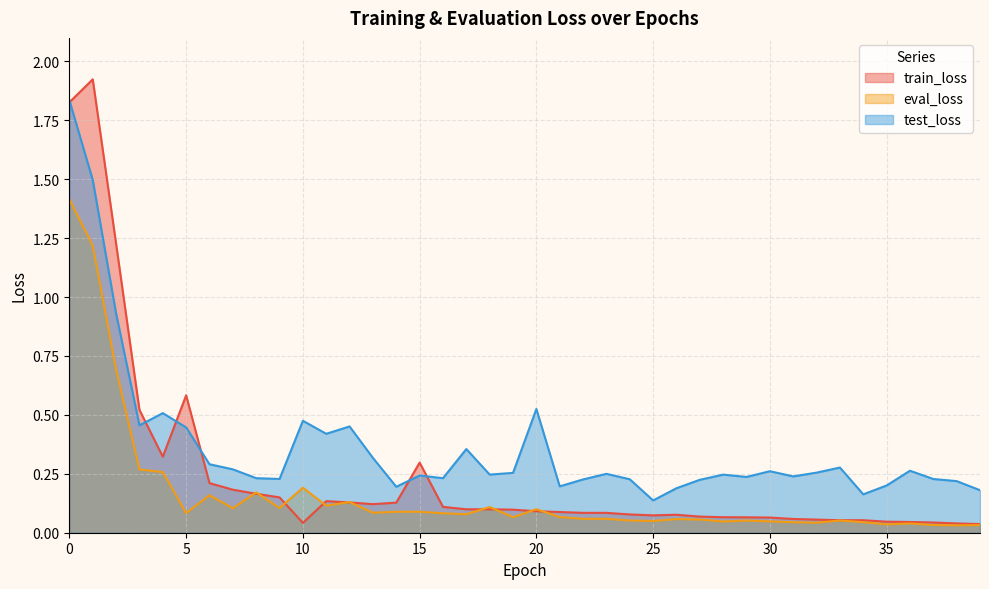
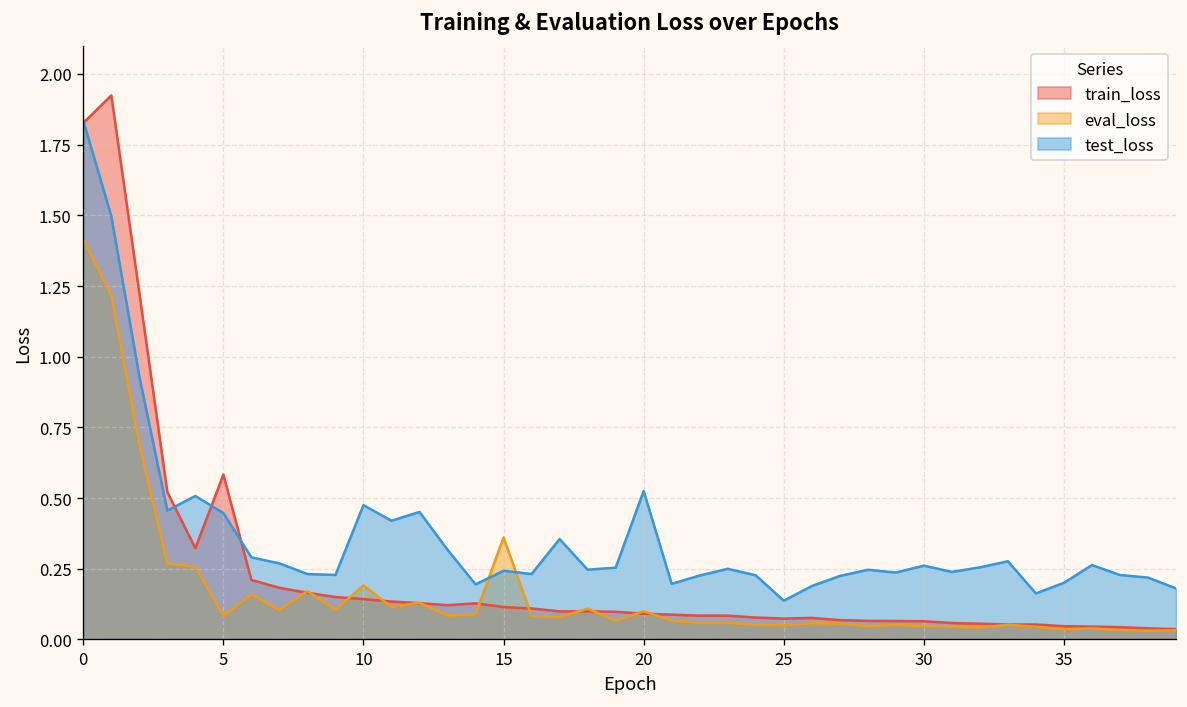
  {
    "train_loss": {
      "5": 0.58,
-     "10": 0.04,
-     "15": 0.30,
+     "10": 0.14,
+     "15": 0.11,
      "25": 0.07,
      "30": 0.06,
      "35": 0.05
    },
    "eval_loss": {
      "0": 1.41,
      "5": 0.08,
      "10": 0.19,
-     "15": 0.09,
+     "15": 0.36,
      "25": 0.05,
      "30": 0.05,
      "35": 0.04
    },
    "test_loss": {
      "5": 0.45,
      "10": 0.48,
      "15": 0.24,
      "20": 0.53,
      "25": 0.14,
      "30": 0.26,
      "35": 0.20
    }
  }
